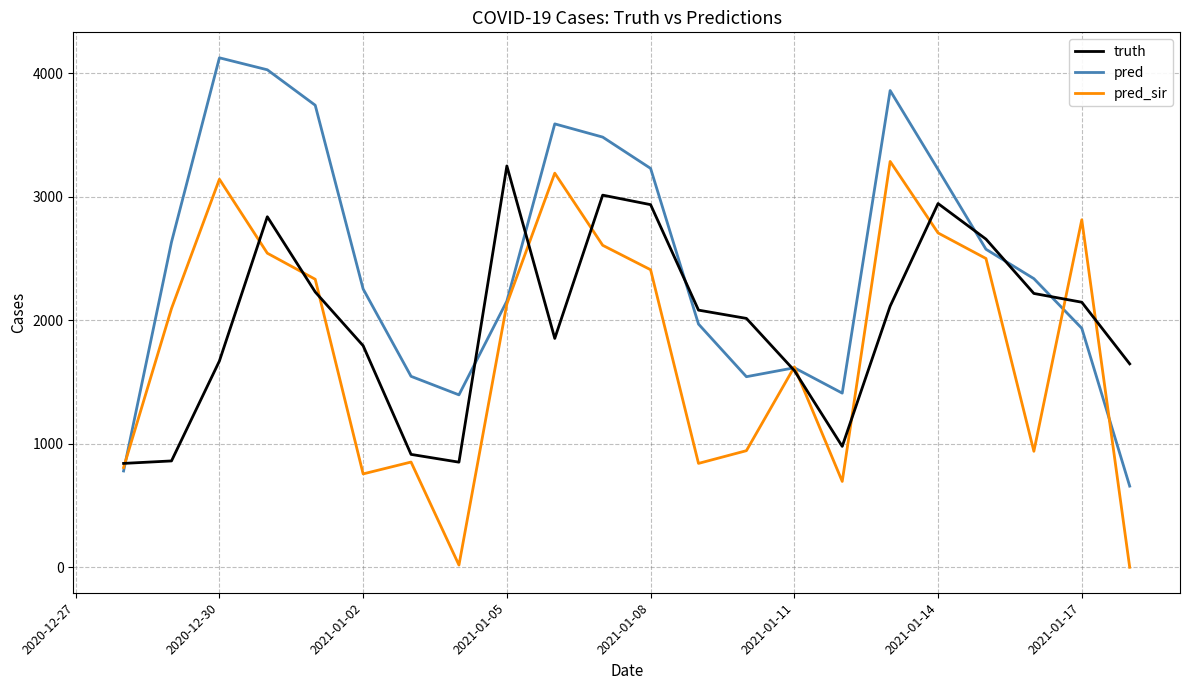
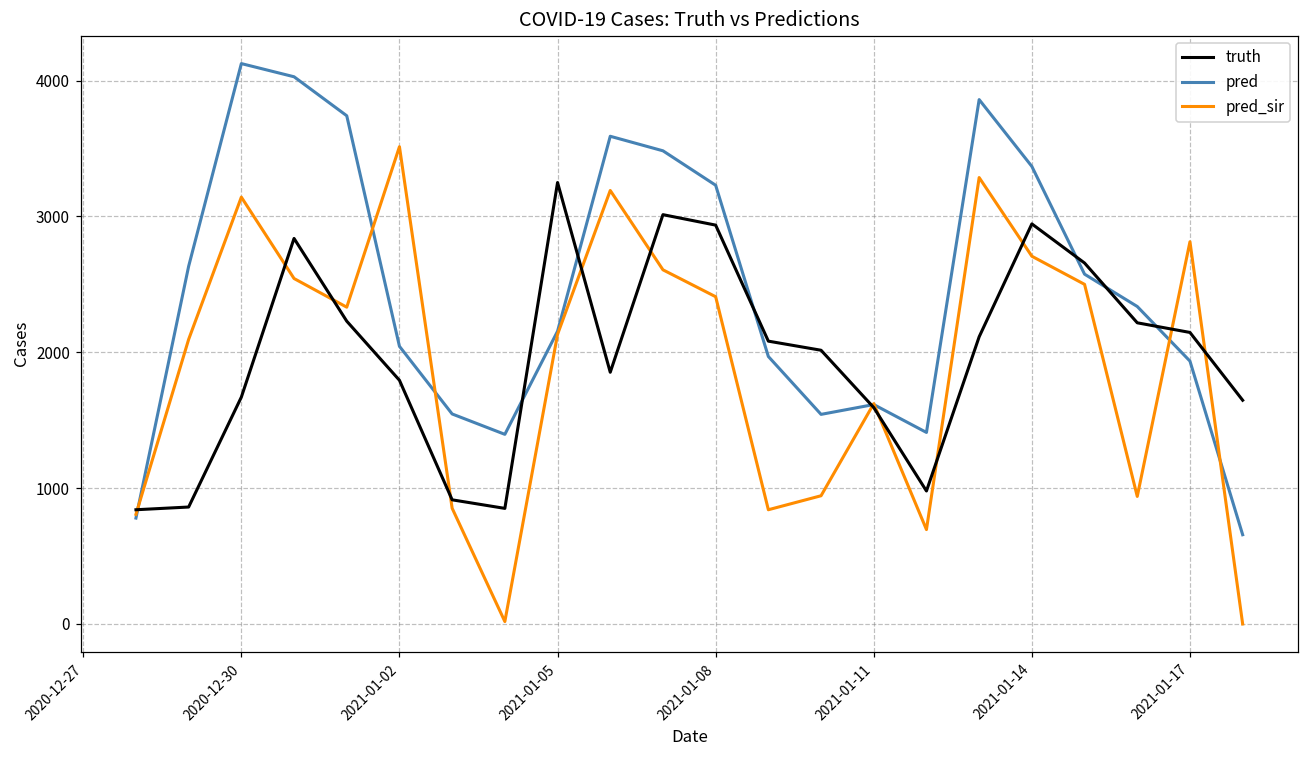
  {
    "truth": {
      "2020-12-30": 1670,
      "2021-01-02": 1790,
      "2021-01-05": 3250,
      "2021-01-08": 2940,
      "2021-01-11": 1590,
      "2021-01-14": 2950,
      "2021-01-17": 2150
    },
    "pred": {
      "2020-12-30": 4130,
-     "2021-01-02": 2250,
+     "2021-01-02": 2040,
      "2021-01-05": 2160,
      "2021-01-08": 3230,
-     "2021-01-14": 3220,
+     "2021-01-14": 3370,
      "2021-01-17": 1940
    },
    "pred_sir": {
      "2020-12-30": 3140,
-     "2021-01-02": 760,
+     "2021-01-02": 3510,
      "2021-01-05": 2130,
      "2021-01-08": 2410,
      "2021-01-14": 2710,
      "2021-01-17": 2810
    }
  }
